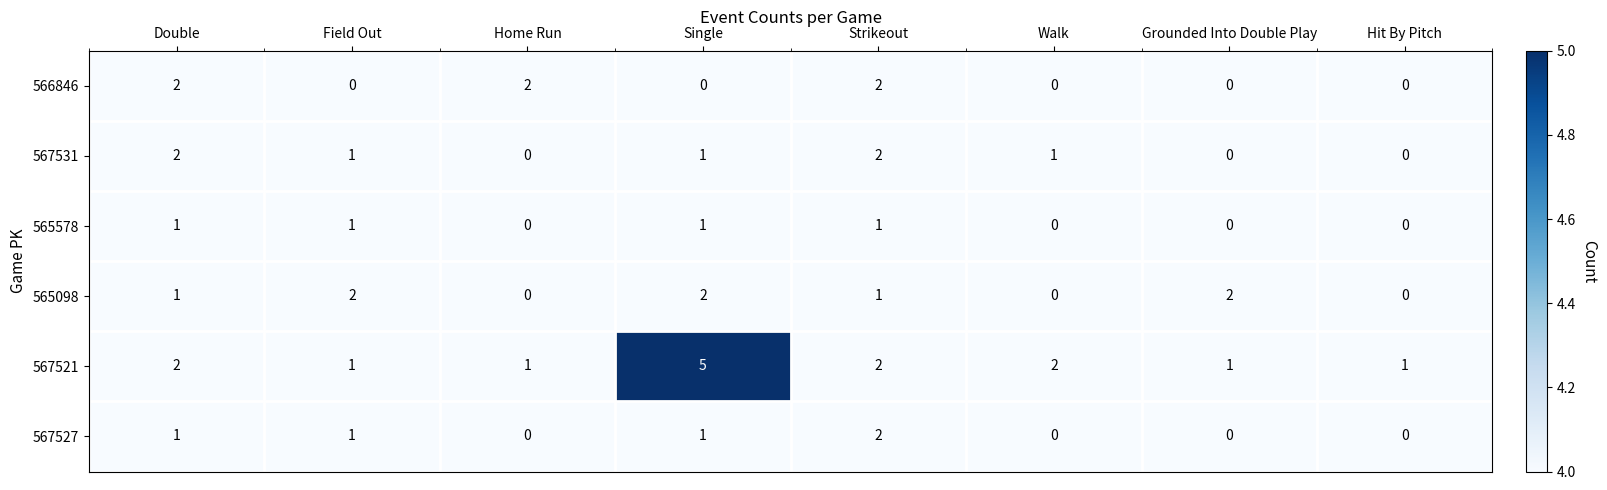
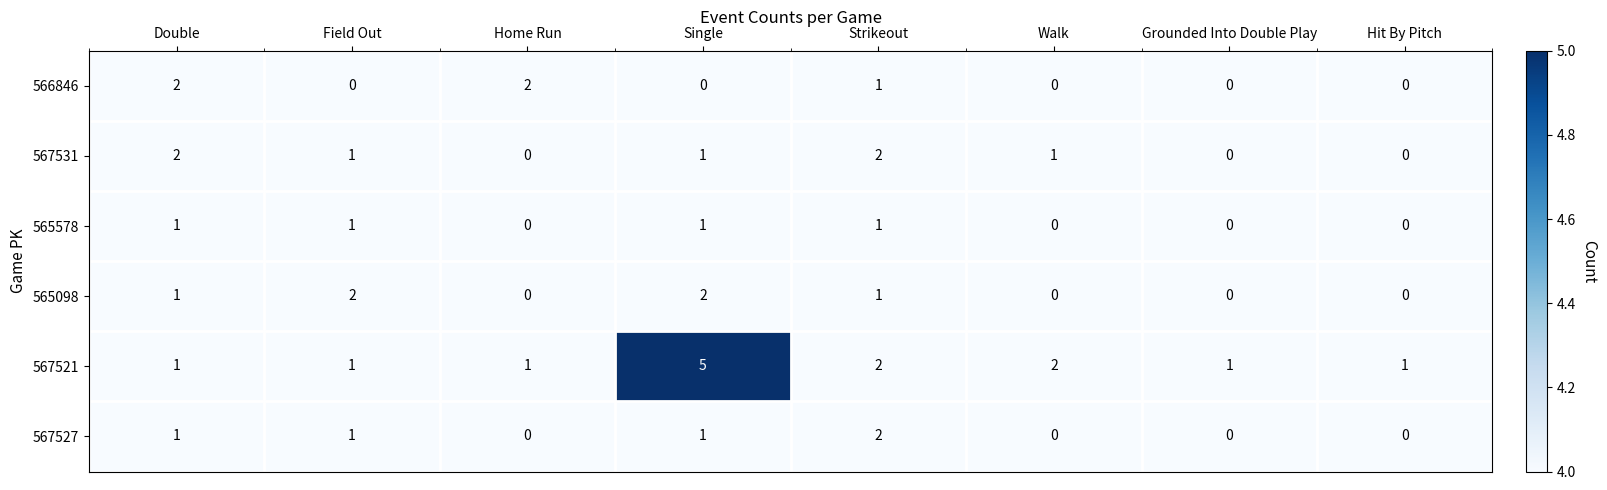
  {
    "566846": {
      "Double": 2,
      "Field Out": 0,
      "Home Run": 2,
      "Single": 0,
-     "Strikeout": 2,
+     "Strikeout": 1,
      "Walk": 0,
      "Grounded Into Double Play": 0,
      "Hit By Pitch": 0
    },
    "567531": {
      "Double": 2,
      "Field Out": 1,
      "Home Run": 0,
      "Single": 1,
      "Strikeout": 2,
      "Walk": 1,
      "Grounded Into Double Play": 0,
      "Hit By Pitch": 0
    },
    "565578": {
      "Double": 1,
      "Field Out": 1,
      "Home Run": 0,
      "Single": 1,
      "Strikeout": 1,
      "Walk": 0,
      "Grounded Into Double Play": 0,
      "Hit By Pitch": 0
    },
    "565098": {
      "Double": 1,
      "Field Out": 2,
      "Home Run": 0,
      "Single": 2,
      "Strikeout": 1,
      "Walk": 0,
-     "Grounded Into Double Play": 2,
+     "Grounded Into Double Play": 0,
      "Hit By Pitch": 0
    },
    "567521": {
-     "Double": 2,
+     "Double": 1,
      "Field Out": 1,
      "Home Run": 1,
      "Single": 5,
      "Strikeout": 2,
      "Walk": 2,
      "Grounded Into Double Play": 1,
      "Hit By Pitch": 1
    },
    "567527": {
      "Double": 1,
      "Field Out": 1,
      "Home Run": 0,
      "Single": 1,
      "Strikeout": 2,
      "Walk": 0,
      "Grounded Into Double Play": 0,
      "Hit By Pitch": 0
    }
  }
